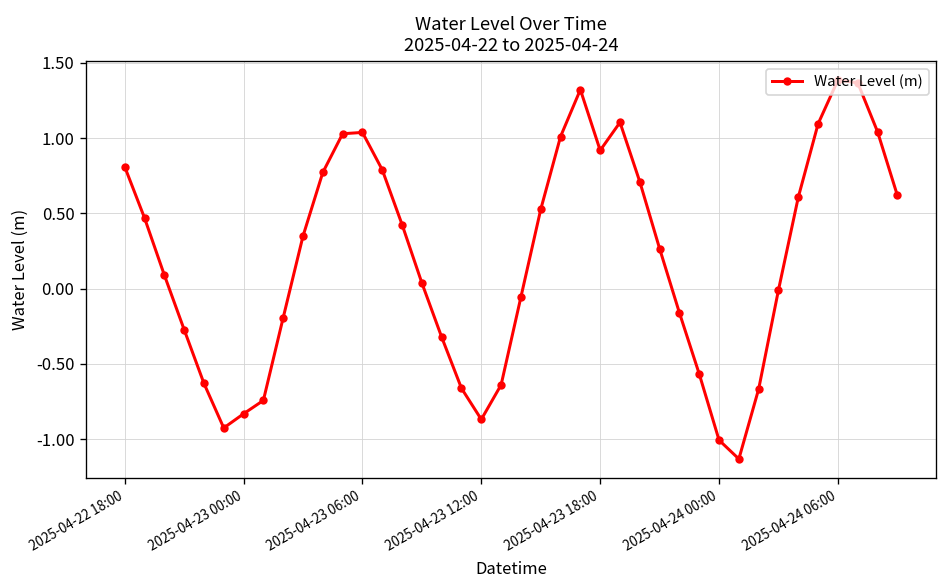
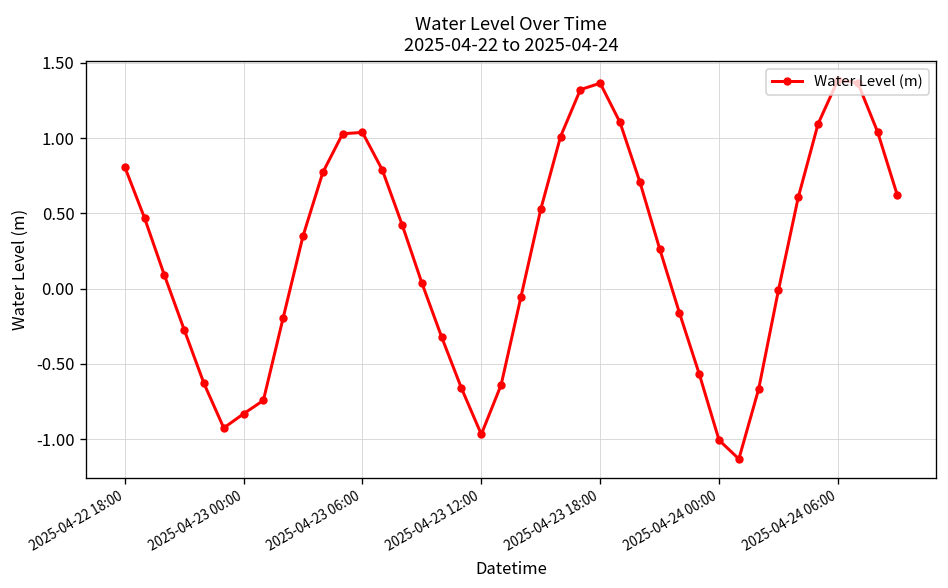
  {
    "2025-04-22 18:00": 0.81,
    "2025-04-23 00:00": -0.83,
    "2025-04-23 06:00": 1.04,
-   "2025-04-23 12:00": -0.87,
-   "2025-04-23 18:00": 0.92,
+   "2025-04-23 12:00": -0.97,
+   "2025-04-23 18:00": 1.36,
    "2025-04-24 00:00": -1.01
  }
